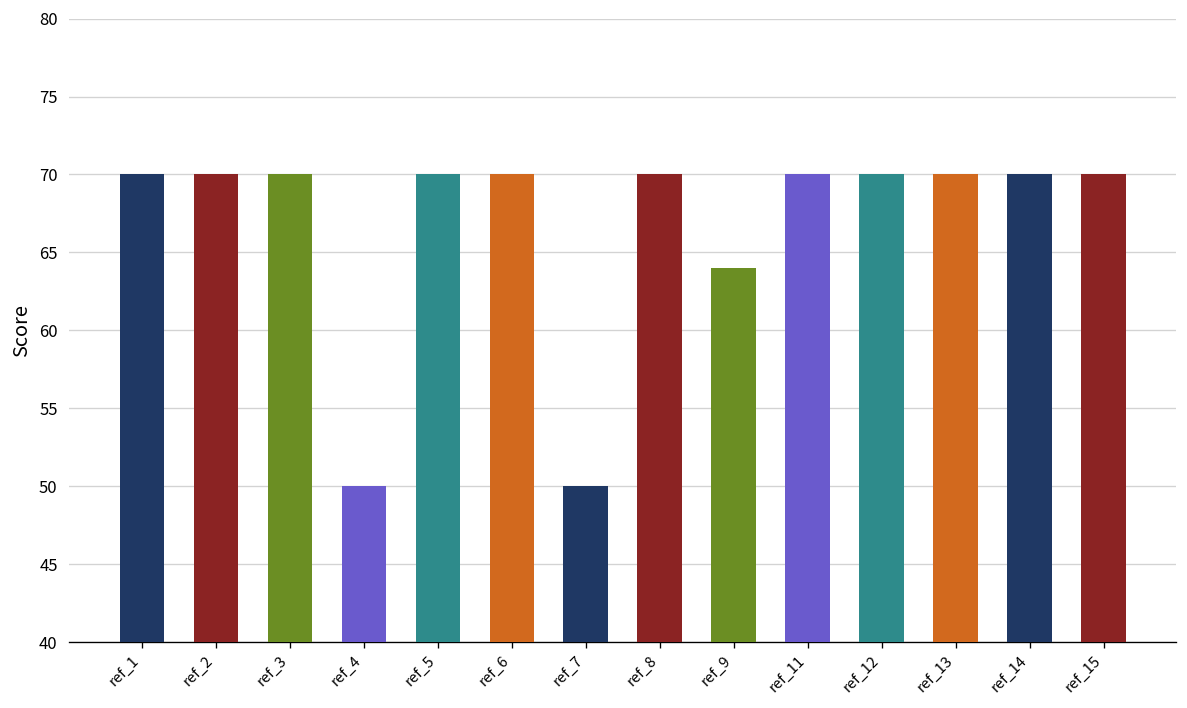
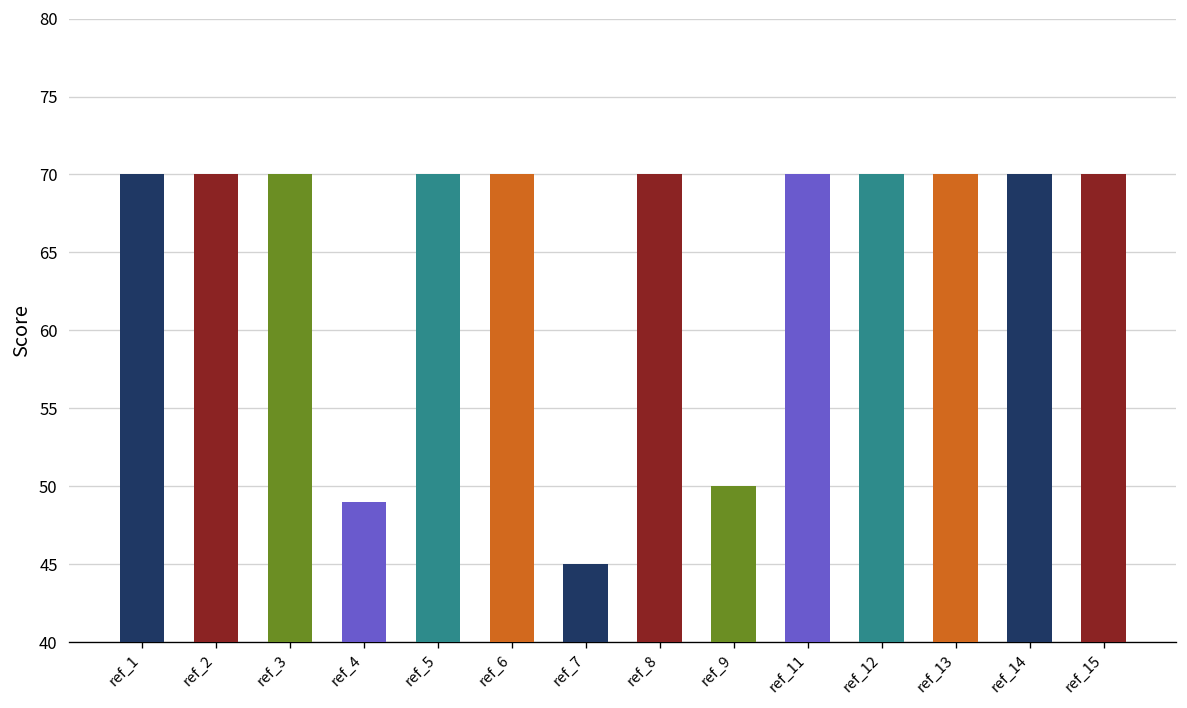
  {
    "ref_1": 70,
    "ref_2": 70,
    "ref_3": 70,
-   "ref_4": 50,
+   "ref_4": 49,
    "ref_5": 70,
    "ref_6": 70,
-   "ref_7": 50,
+   "ref_7": 45,
    "ref_8": 70,
-   "ref_9": 64,
+   "ref_9": 50,
    "ref_11": 70,
    "ref_12": 70,
    "ref_13": 70,
    "ref_14": 70,
    "ref_15": 70
  }
